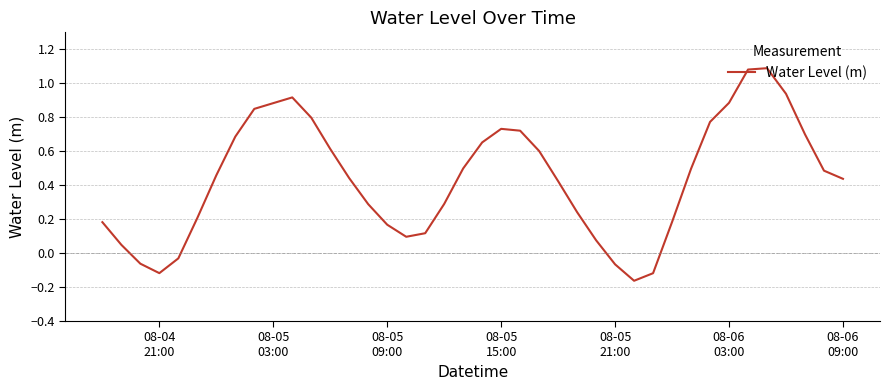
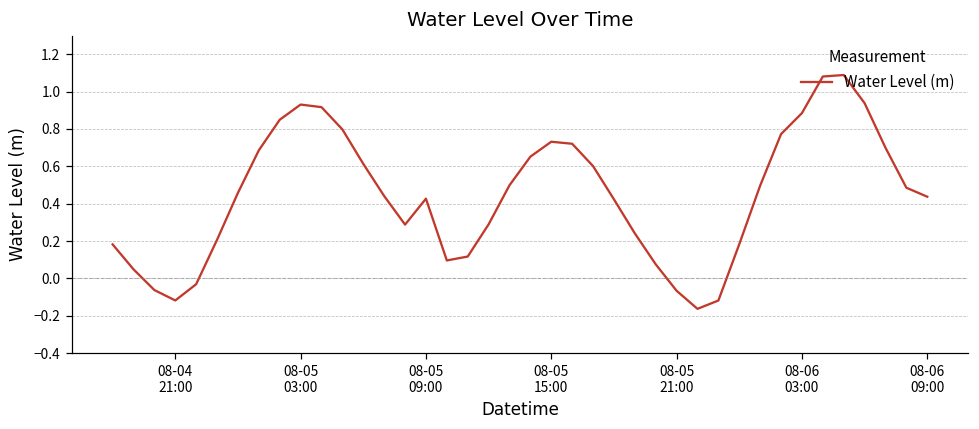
  {
    "08-04 21:00": -0.12,
-   "08-05 03:00": 0.88,
-   "08-05 09:00": 0.17,
+   "08-05 03:00": 0.93,
+   "08-05 09:00": 0.43,
    "08-05 15:00": 0.73,
    "08-05 21:00": -0.07,
    "08-06 03:00": 0.88,
    "08-06 09:00": 0.44
  }
